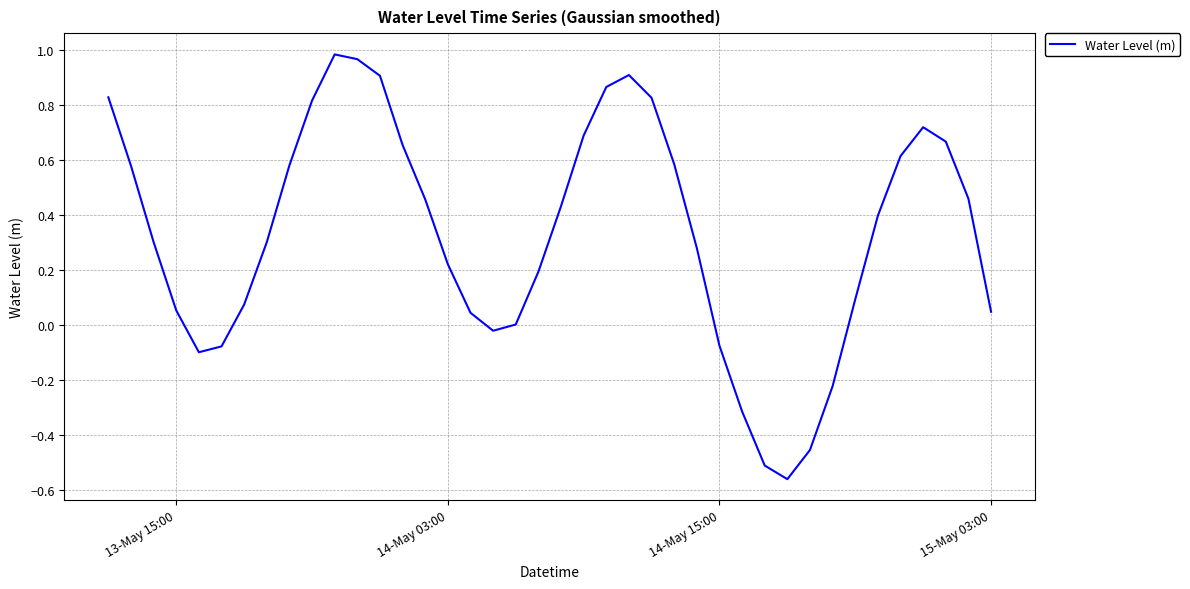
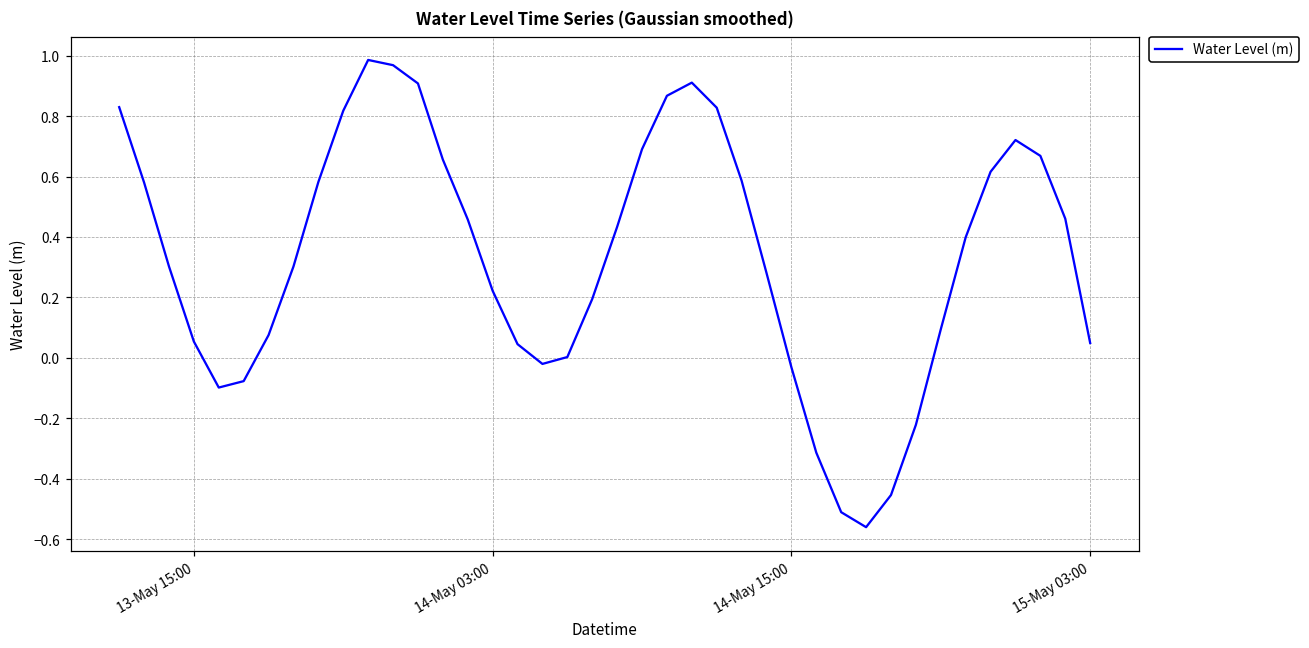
  {
    "13-May 15:00": 0.05,
    "14-May 03:00": 0.22,
-   "14-May 15:00": -0.07,
+   "14-May 15:00": -0.03,
    "15-May 03:00": 0.05
  }
